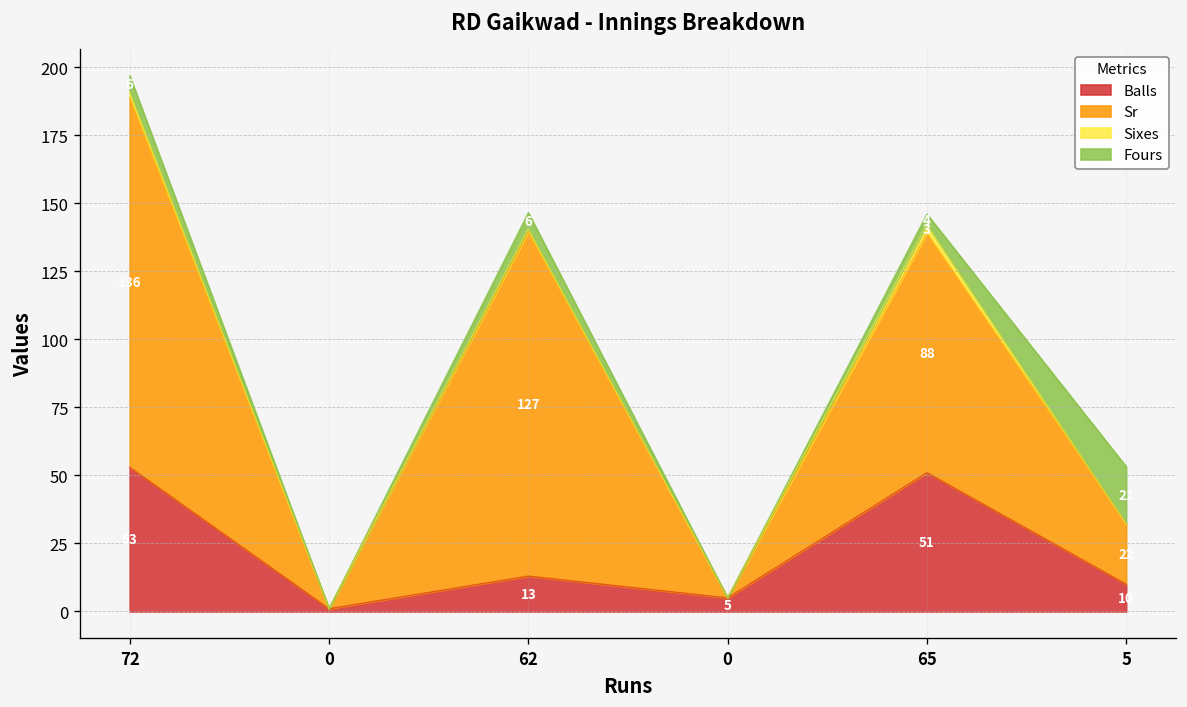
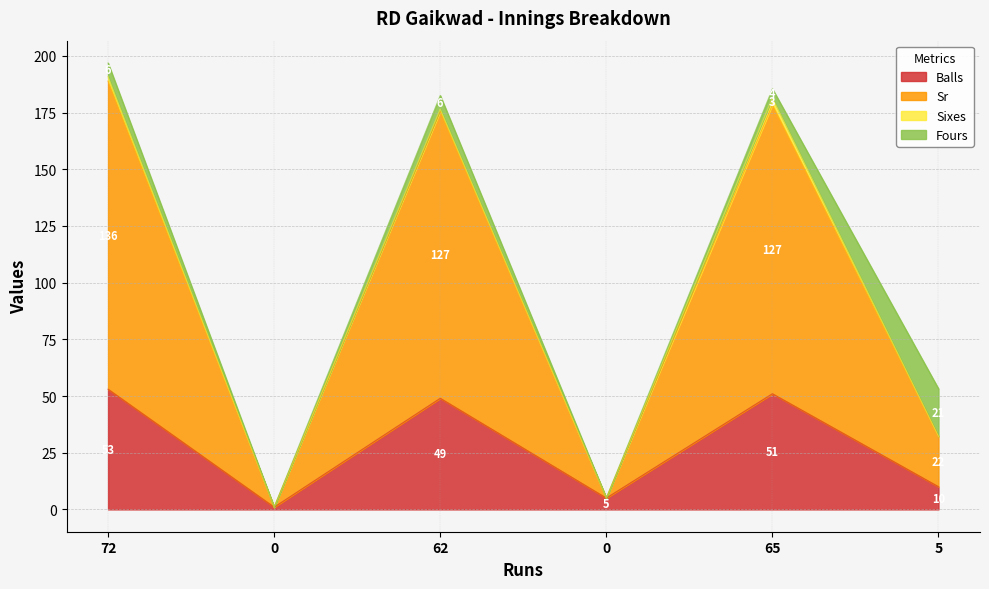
  {
    "Balls": {
-     "62": 13,
+     "62": 49,
      "5": 10
    },
    "Sr": {
-     "65": 88
+     "65": 127
    },
    "Sixes": {
      "72": 2
    },
    "Fours": {
      "5": 21
    }
  }
